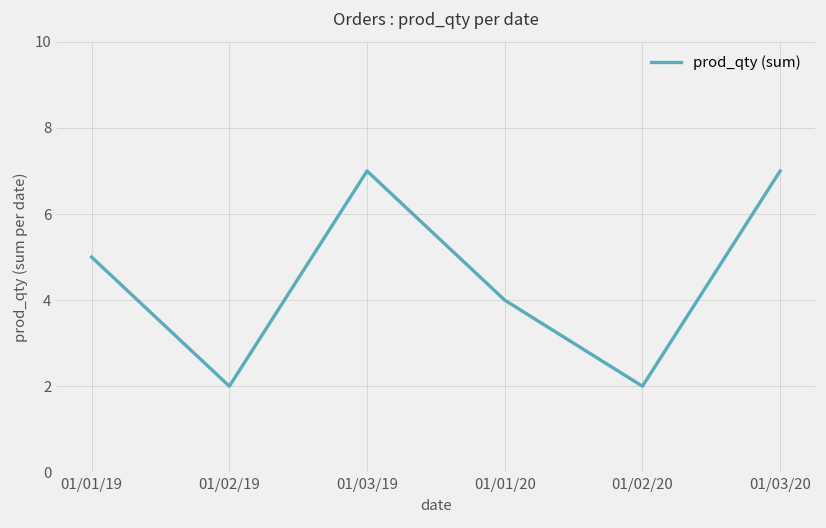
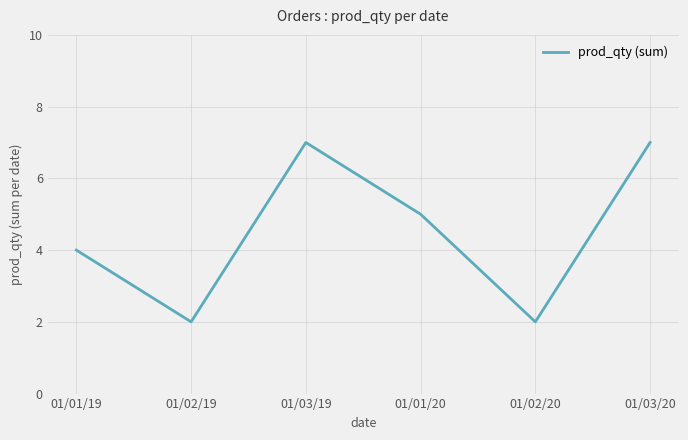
  {
-   "01/01/19": 5,
+   "01/01/19": 4,
    "01/02/19": 2,
    "01/03/19": 7,
-   "01/01/20": 4,
+   "01/01/20": 5,
    "01/02/20": 2,
    "01/03/20": 7
  }
